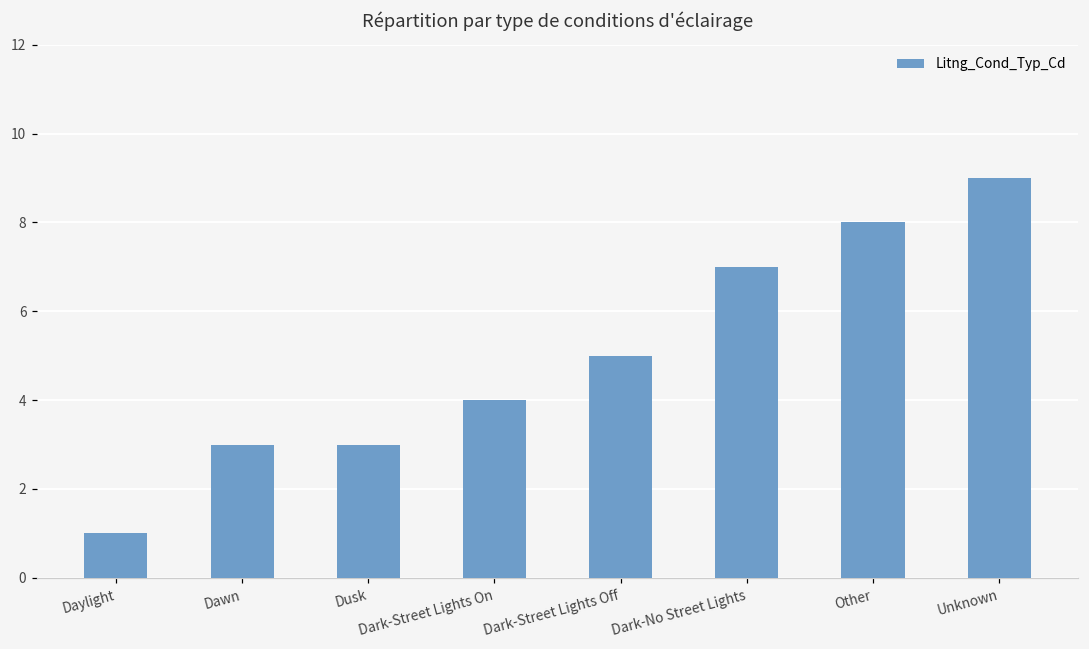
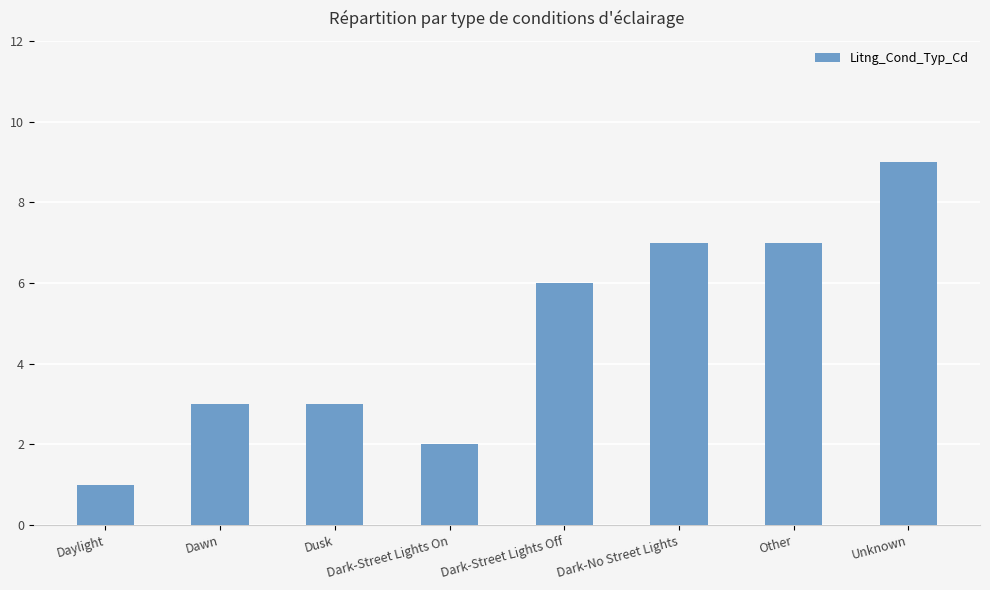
  {
    "Daylight": 1,
    "Dawn": 3,
    "Dusk": 3,
-   "Dark-Street Lights On": 4,
-   "Dark-Street Lights Off": 5,
+   "Dark-Street Lights On": 2,
+   "Dark-Street Lights Off": 6,
    "Dark-No Street Lights": 7,
-   "Other": 8,
+   "Other": 7,
    "Unknown": 9
  }
